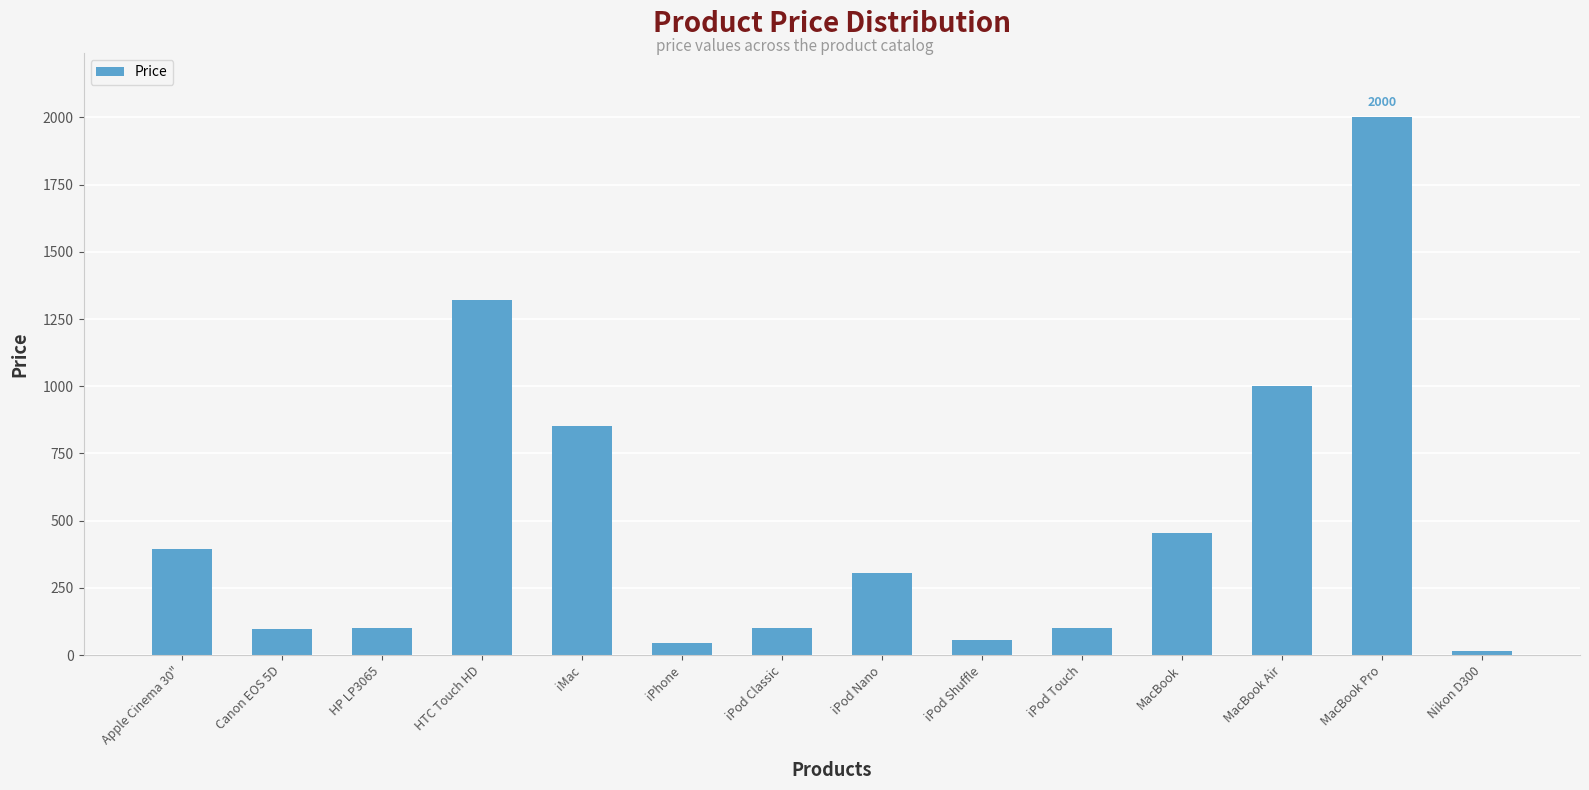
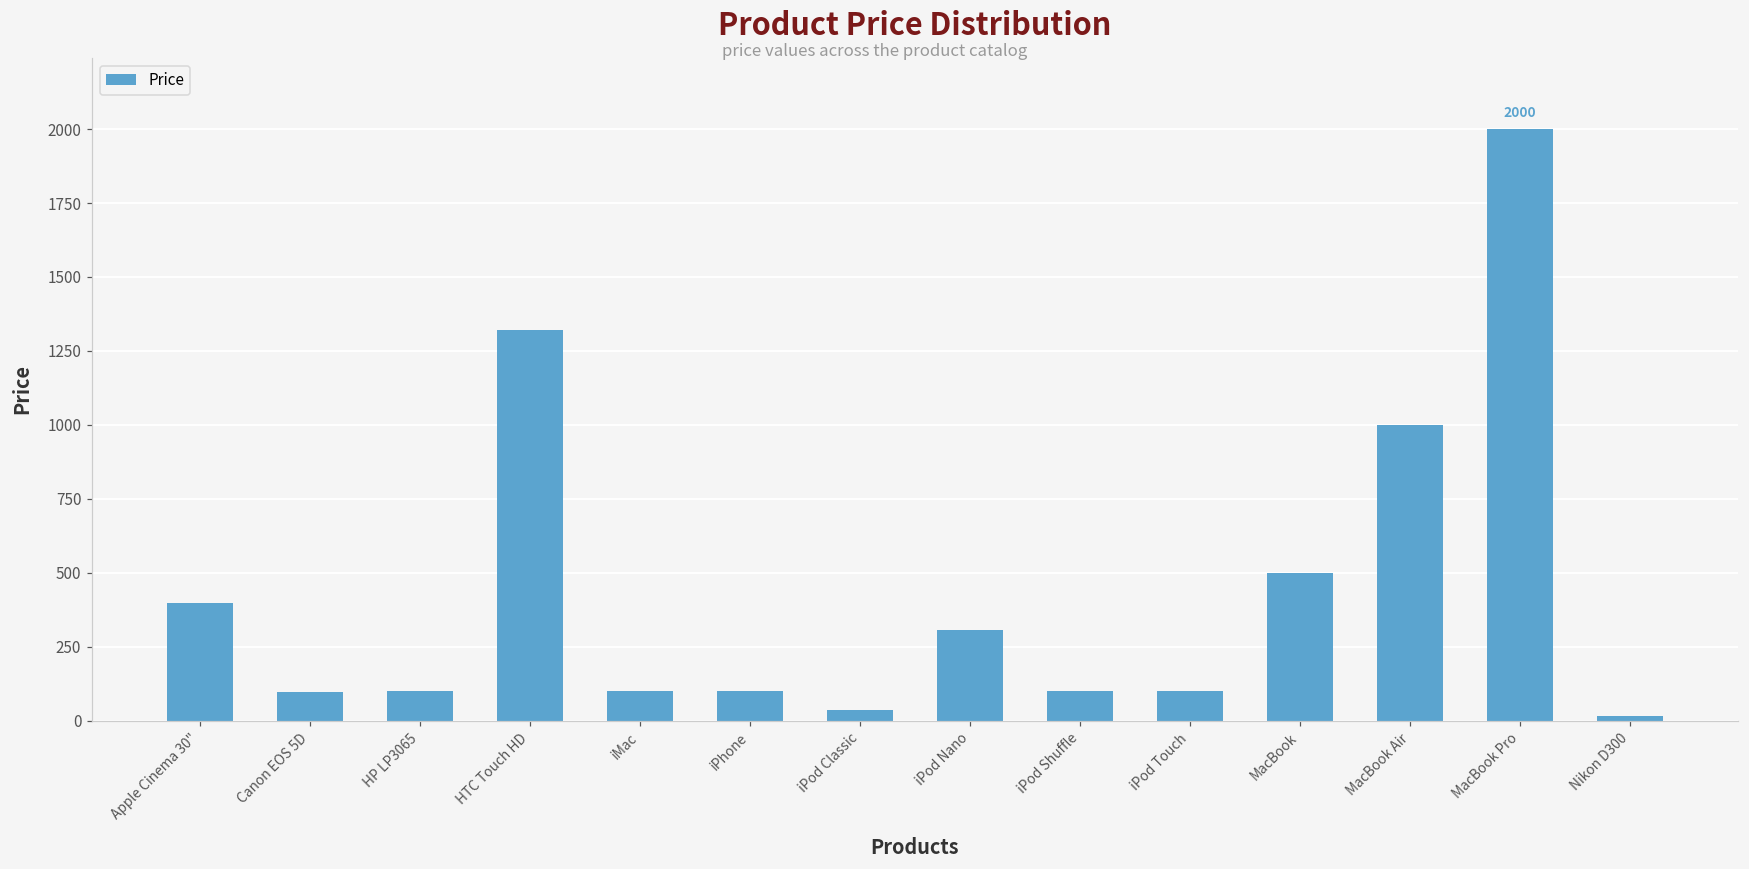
  {
    "Apple Cinema 30\"": 400,
    "Canon EOS 5D": 100,
    "HP LP3065": 100,
    "HTC Touch HD": 1320,
-   "iMac": 850,
-   "iPhone": 40,
-   "iPod Classic": 100,
+   "iMac": 100,
+   "iPhone": 100,
+   "iPod Classic": 40,
    "iPod Nano": 310,
-   "iPod Shuffle": 60,
+   "iPod Shuffle": 100,
    "iPod Touch": 100,
-   "MacBook": 450,
+   "MacBook": 500,
    "MacBook Air": 1000,
    "Nikon D300": 20
  }
